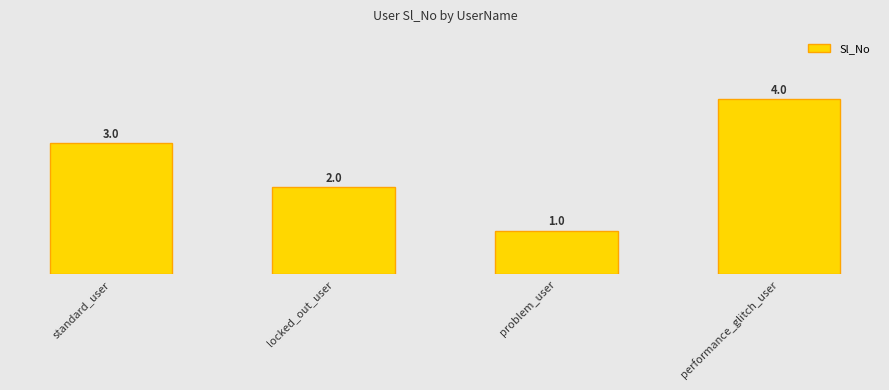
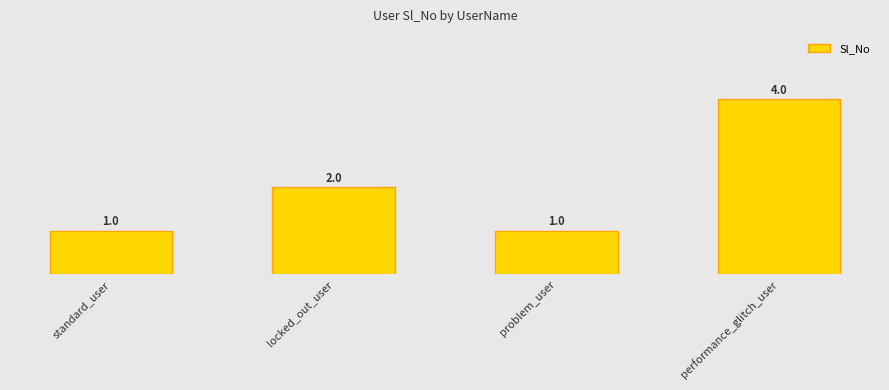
  {
-   "standard_user": 3.0,
+   "standard_user": 1.0,
    "locked_out_user": 2.0,
    "problem_user": 1.0,
    "performance_glitch_user": 4.0
  }
